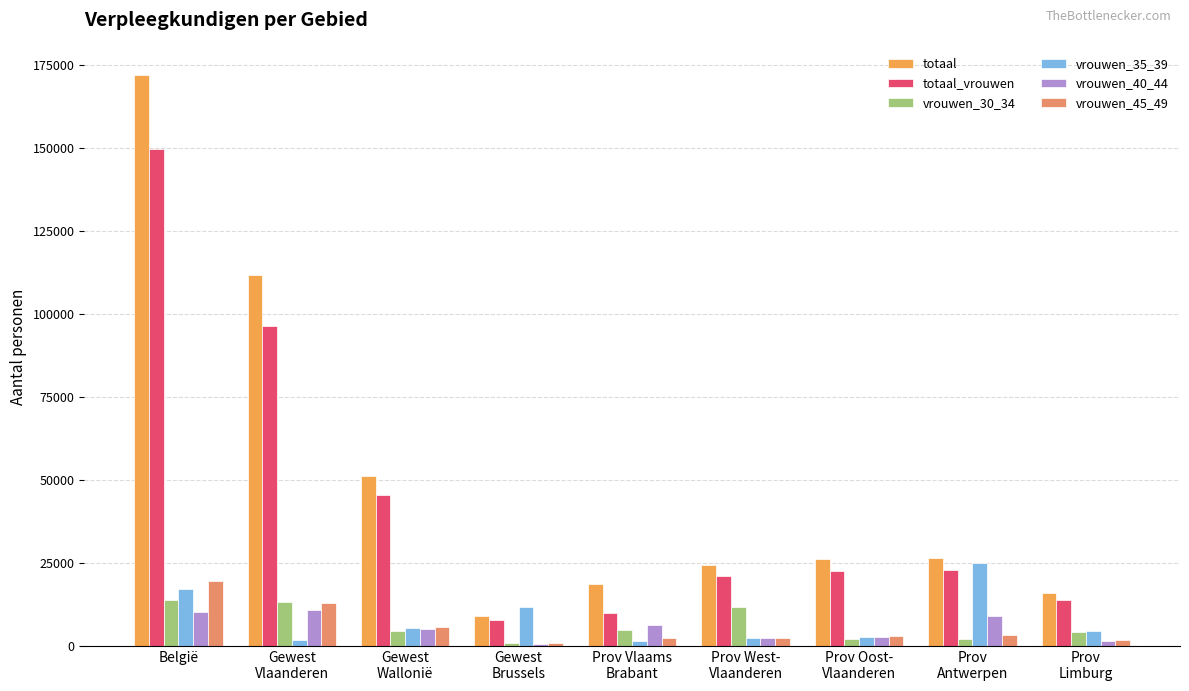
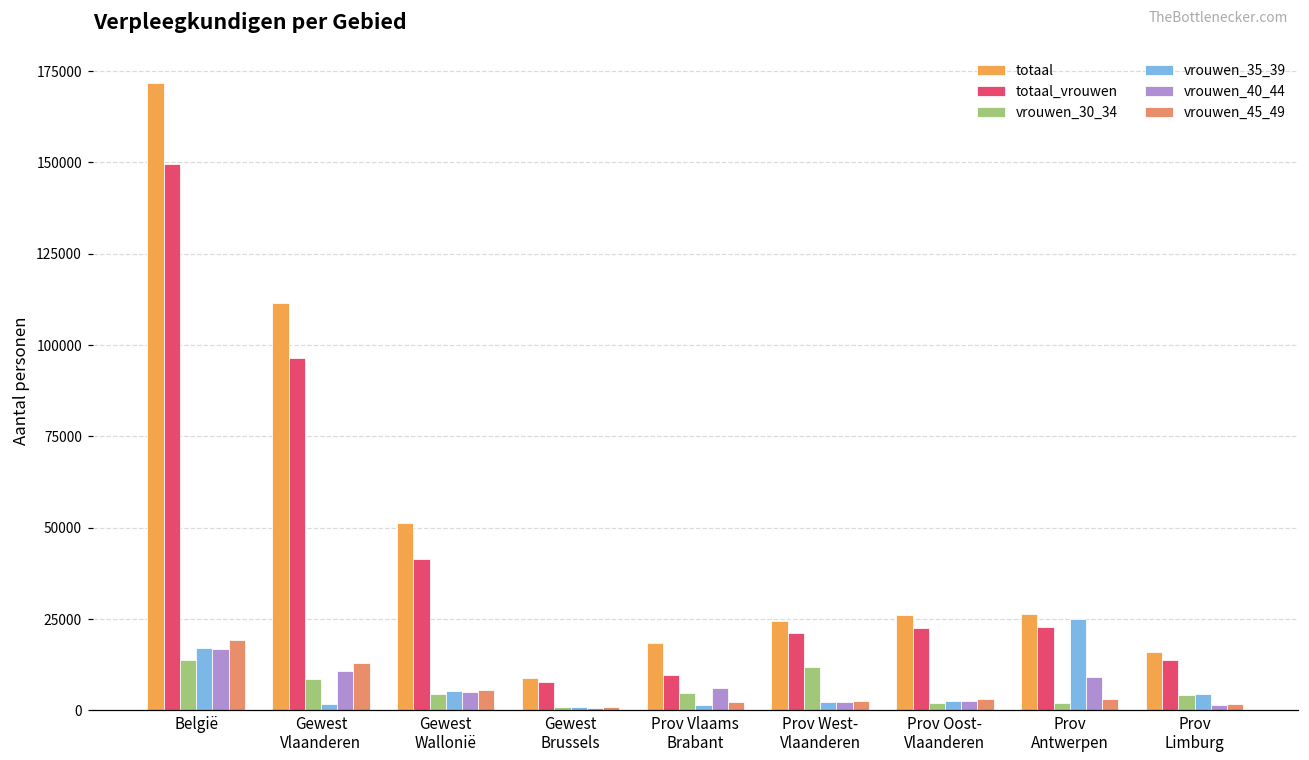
  {
    "totaal_vrouwen": {
      "België": 150000,
      "Gewest Vlaanderen": 96000,
-     "Gewest Wallonië": 45000,
+     "Gewest Wallonië": 41000,
      "Gewest Brussels": 8000,
      "Prov Vlaams Brabant": 10000,
      "Prov West- Vlaanderen": 21000,
      "Prov Oost- Vlaanderen": 23000,
      "Prov Antwerpen": 23000,
      "Prov Limburg": 14000
    },
    "vrouwen_30_34": {
      "België": 14000,
-     "Gewest Vlaanderen": 13000,
+     "Gewest Vlaanderen": 9000,
      "Gewest Wallonië": 4000,
      "Gewest Brussels": 1000,
      "Prov Vlaams Brabant": 5000,
      "Prov West- Vlaanderen": 12000,
      "Prov Oost- Vlaanderen": 2000,
      "Prov Antwerpen": 2000,
      "Prov Limburg": 4000
    },
    "vrouwen_35_39": {
      "België": 17000,
      "Gewest Vlaanderen": 2000,
      "Gewest Wallonië": 5000,
-     "Gewest Brussels": 12000,
+     "Gewest Brussels": 1000,
      "Prov Vlaams Brabant": 2000,
      "Prov West- Vlaanderen": 2000,
      "Prov Oost- Vlaanderen": 3000,
      "Prov Antwerpen": 25000,
      "Prov Limburg": 4000
    },
    "vrouwen_40_44": {
-     "België": 10000,
+     "België": 17000,
      "Gewest Vlaanderen": 11000,
      "Gewest Wallonië": 5000,
      "Prov Vlaams Brabant": 6000,
      "Prov West- Vlaanderen": 2000,
      "Prov Oost- Vlaanderen": 3000,
      "Prov Antwerpen": 9000,
      "Prov Limburg": 2000
    }
  }
